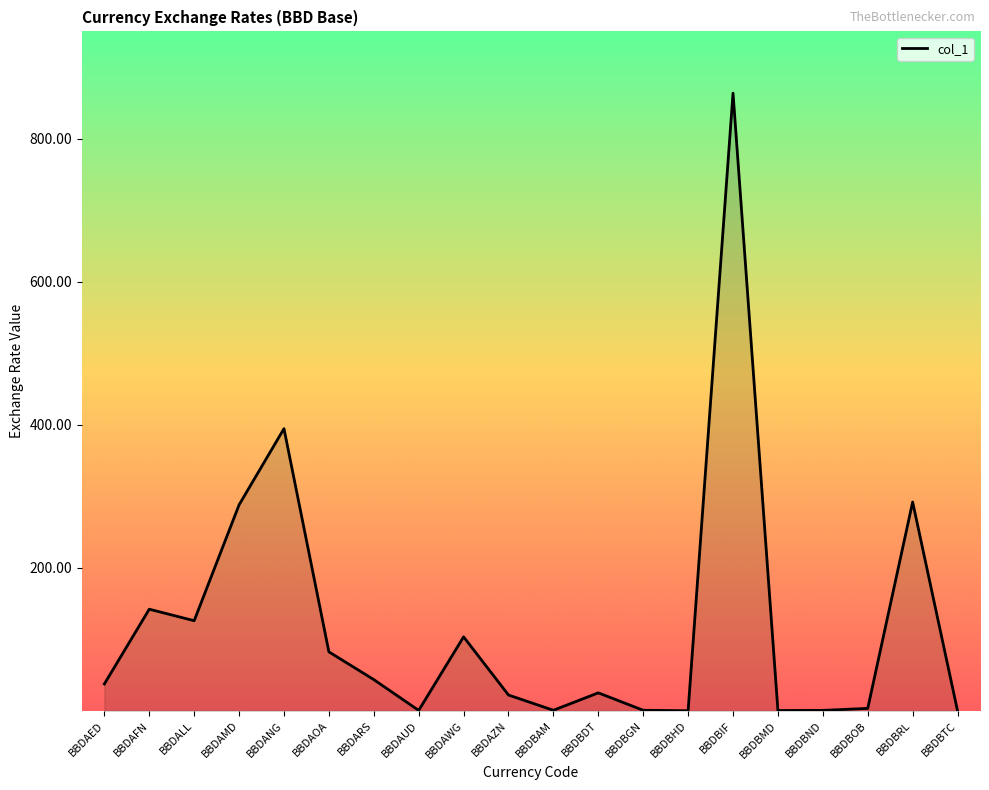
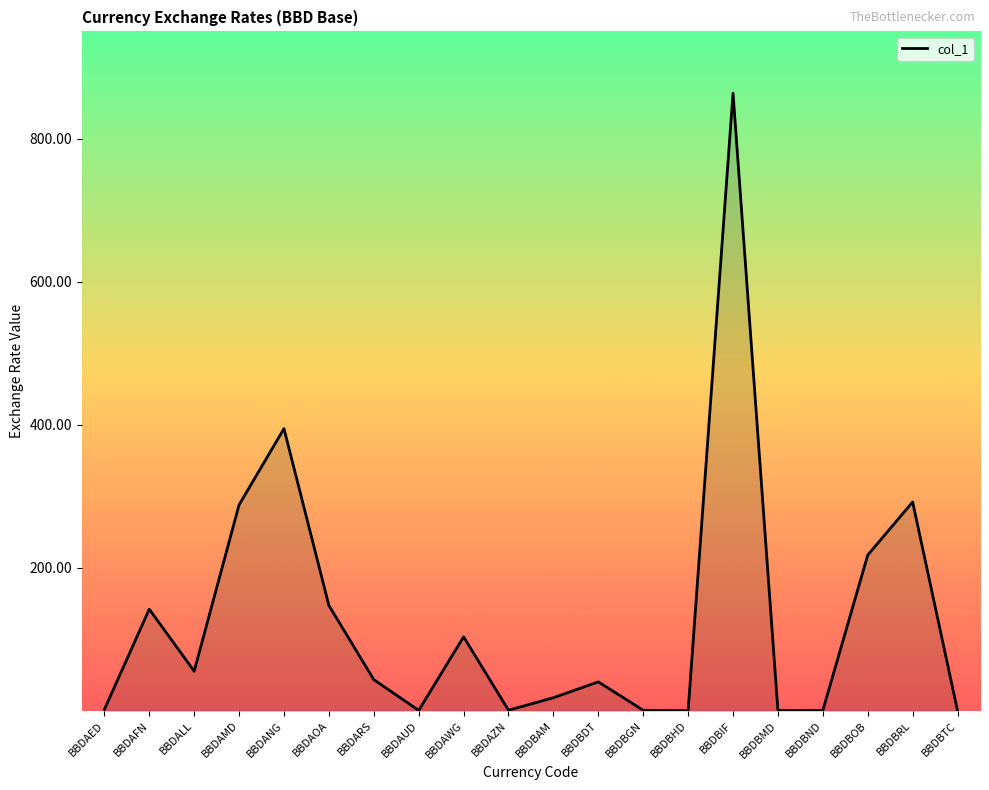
  {
-   "BBDAED": 40,
+   "BBDAED": 0,
    "BBDAFN": 140,
-   "BBDALL": 130,
+   "BBDALL": 60,
    "BBDAMD": 290,
    "BBDANG": 390,
-   "BBDAOA": 80,
+   "BBDAOA": 150,
    "BBDARS": 40,
    "BBDAUD": 0,
    "BBDAWG": 100,
-   "BBDAZN": 20,
-   "BBDBAM": 0,
-   "BBDBDT": 30,
+   "BBDAZN": 0,
+   "BBDBAM": 20,
+   "BBDBDT": 40,
    "BBDBGN": 0,
    "BBDBHD": 0,
    "BBDBIF": 860,
    "BBDBMD": 0,
    "BBDBND": 0,
-   "BBDBOB": 0,
+   "BBDBOB": 220,
    "BBDBRL": 290,
    "BBDBTC": 0
  }
